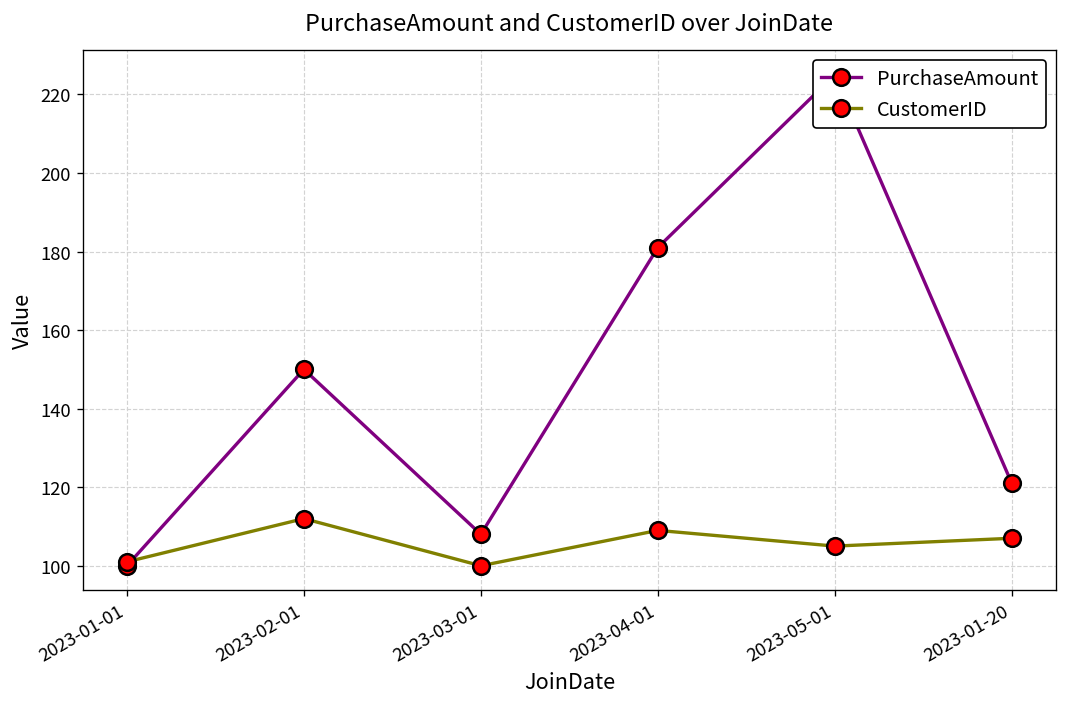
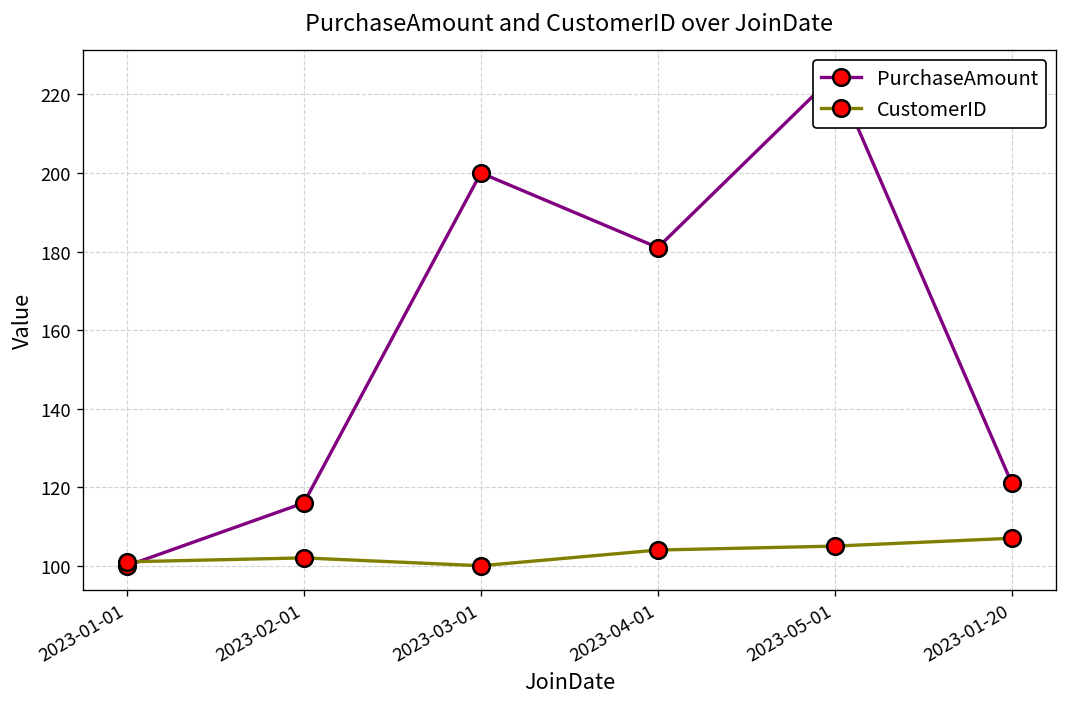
  {
    "PurchaseAmount": {
      "2023-01-01": 100,
-     "2023-02-01": 150,
-     "2023-03-01": 108,
+     "2023-02-01": 116,
+     "2023-03-01": 200,
      "2023-04-01": 181,
      "2023-01-20": 121
    },
    "CustomerID": {
      "2023-01-01": 101,
-     "2023-02-01": 112,
+     "2023-02-01": 102,
      "2023-03-01": 100,
-     "2023-04-01": 109,
+     "2023-04-01": 104,
      "2023-05-01": 105,
      "2023-01-20": 107
    }
  }
